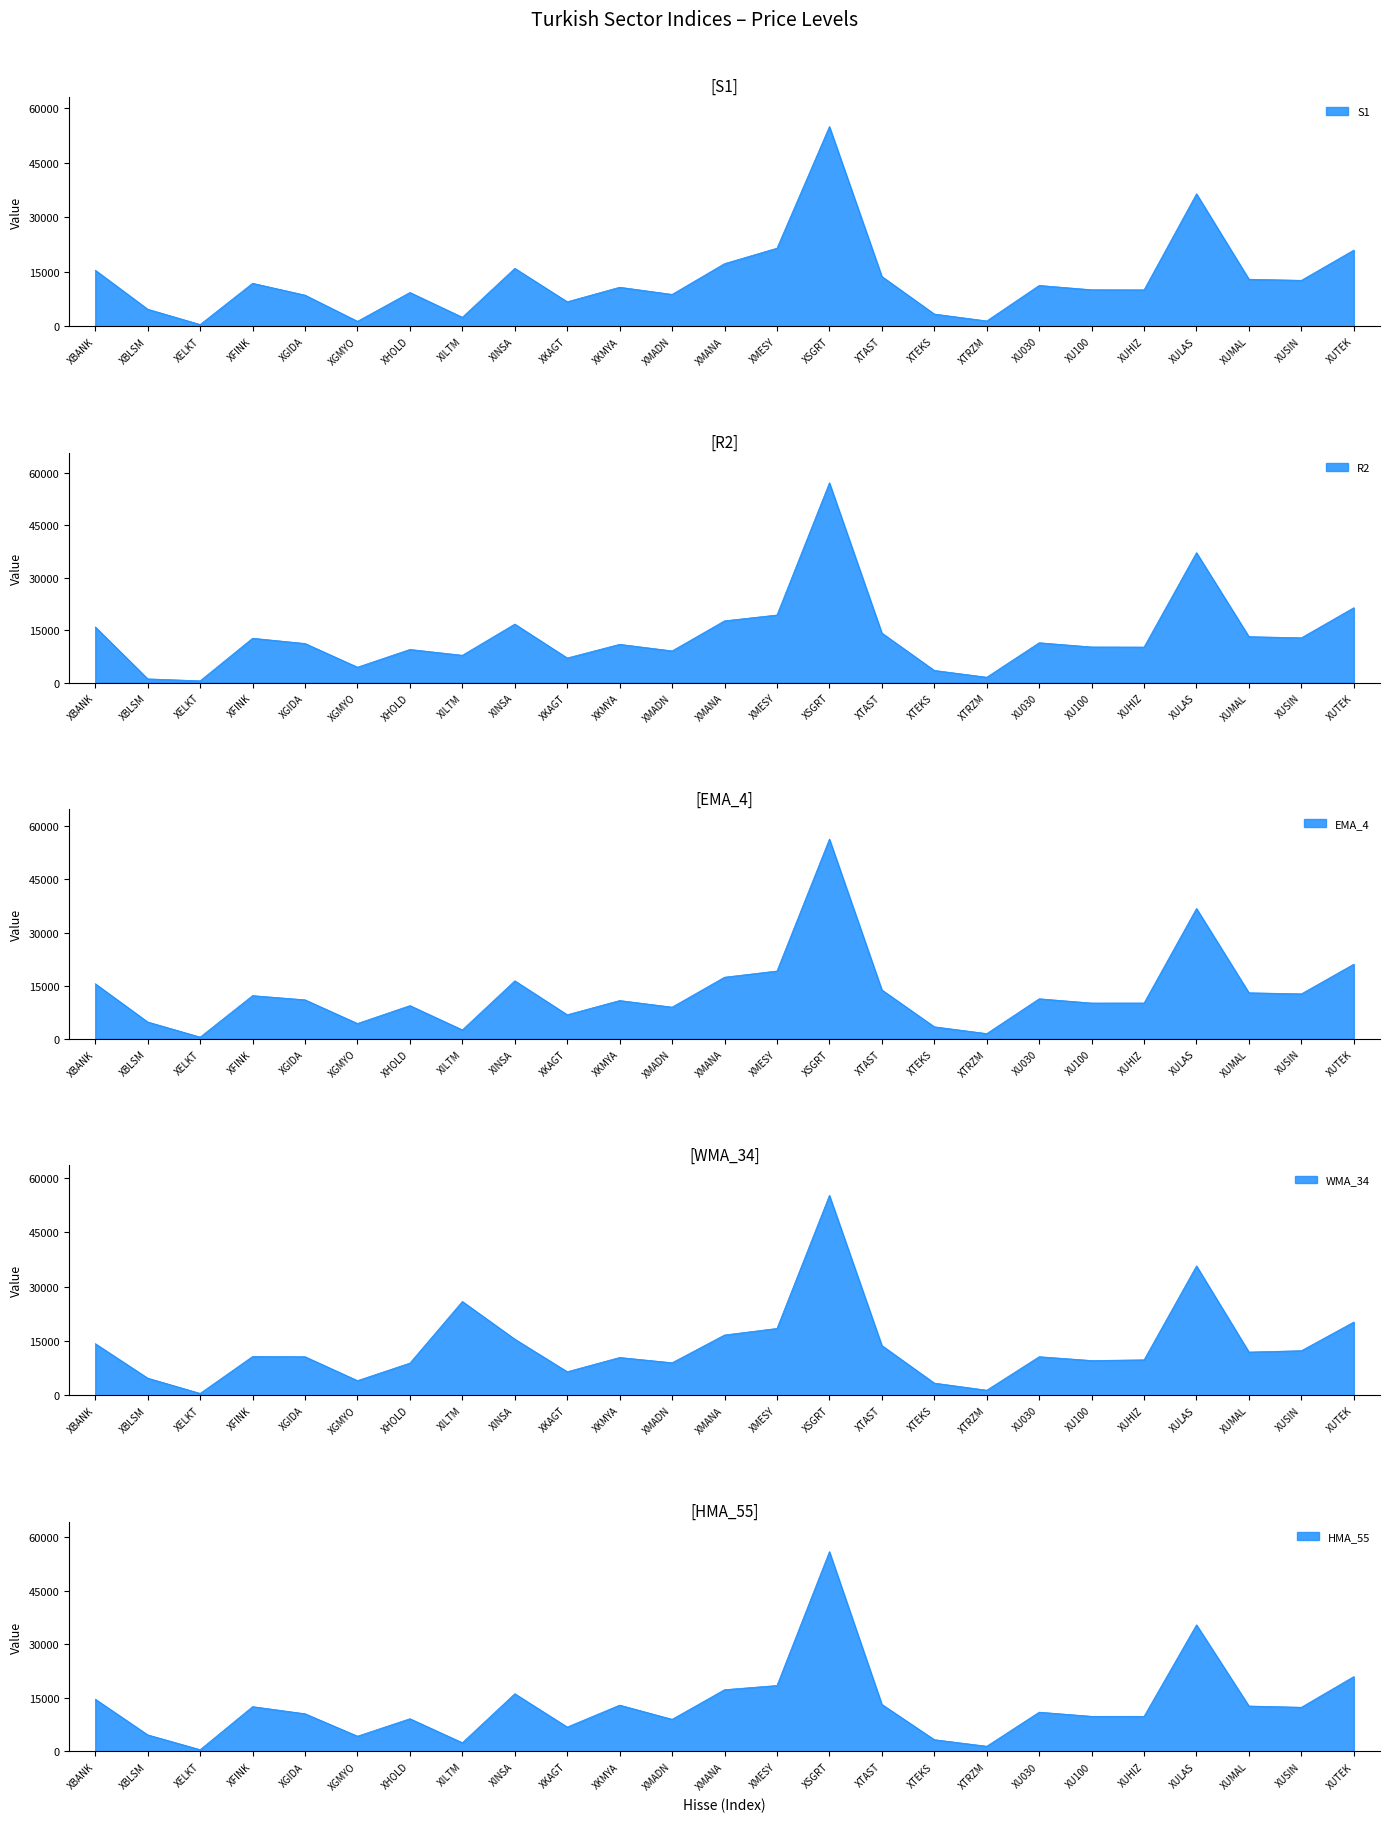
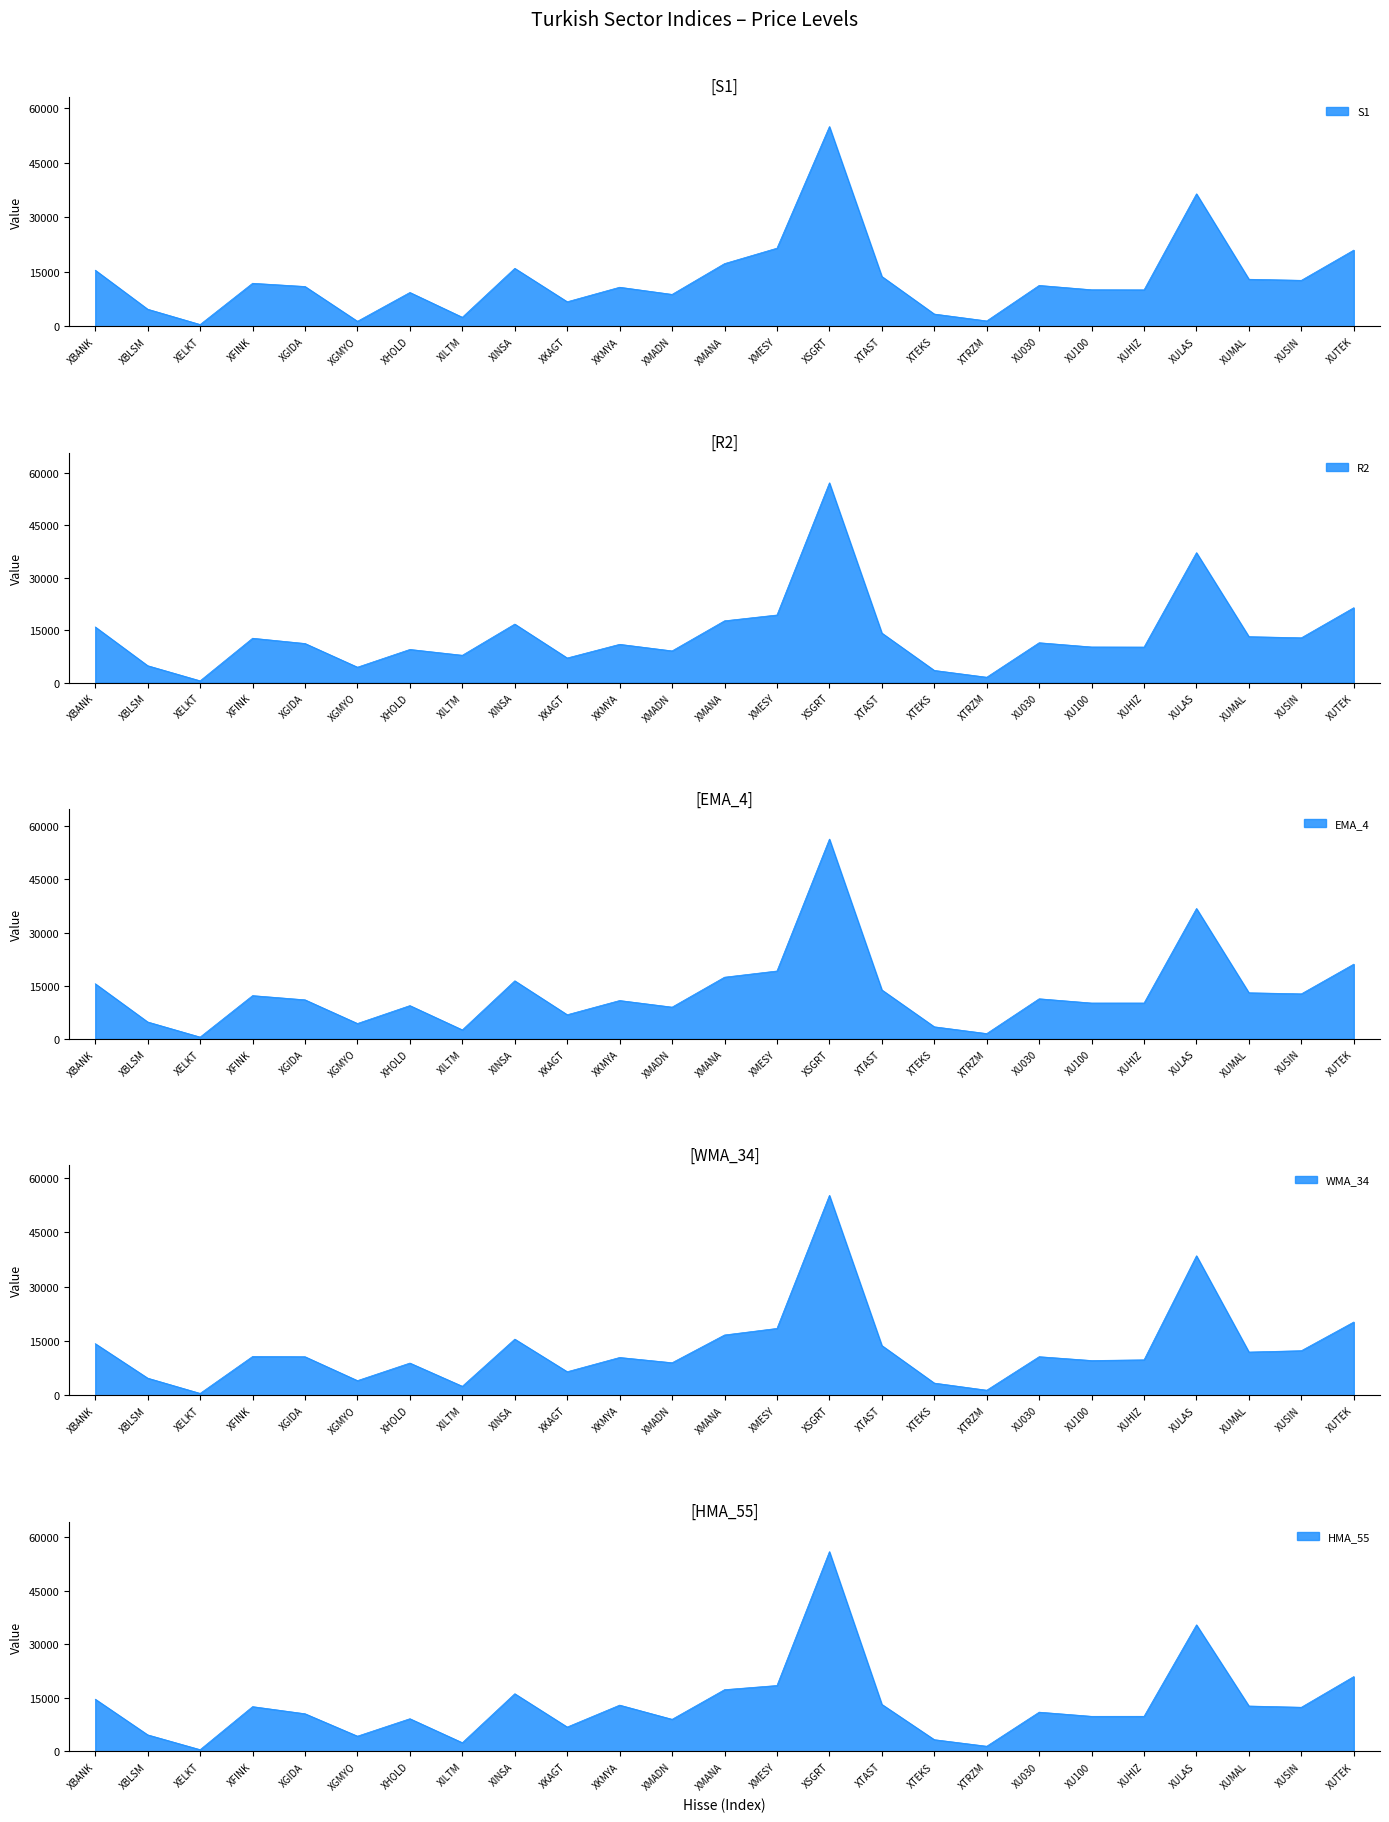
  {
    "[S1]": {
      "XBANK": 15000,
      "XBLSM": 5000,
      "XELKT": 1000,
      "XFINK": 12000,
-     "XGIDA": 9000,
+     "XGIDA": 11000,
      "XGMYO": 1000,
      "XHOLD": 9000,
      "XILTM": 3000,
      "XINSA": 16000,
      "XKAGT": 7000,
      "XKMYA": 11000,
      "XMADN": 9000,
      "XMANA": 17000,
      "XMESY": 21000,
      "XSGRT": 55000,
      "XTAST": 14000,
      "XTEKS": 3000,
      "XTRZM": 2000,
      "XU030": 11000,
      "XU100": 10000,
      "XUHIZ": 10000,
      "XULAS": 36000,
      "XUMAL": 13000,
      "XUSIN": 13000,
      "XUTEK": 21000
    },
    "[R2]": {
      "XBANK": 16000,
-     "XBLSM": 1000,
+     "XBLSM": 5000,
      "XELKT": 1000,
      "XFINK": 13000,
      "XGIDA": 11000,
      "XGMYO": 4000,
      "XHOLD": 10000,
      "XILTM": 8000,
      "XINSA": 17000,
      "XKAGT": 7000,
      "XKMYA": 11000,
      "XMADN": 9000,
      "XMANA": 18000,
      "XMESY": 19000,
      "XSGRT": 57000,
      "XTAST": 14000,
      "XTEKS": 4000,
      "XTRZM": 2000,
      "XU030": 11000,
      "XU100": 10000,
      "XUHIZ": 10000,
      "XULAS": 37000,
      "XUMAL": 13000,
      "XUSIN": 13000,
      "XUTEK": 21000
    },
    "[EMA_4]": {
      "XBANK": 16000,
      "XBLSM": 5000,
      "XELKT": 1000,
      "XFINK": 12000,
      "XGIDA": 11000,
      "XGMYO": 4000,
      "XHOLD": 9000,
      "XILTM": 3000,
      "XINSA": 16000,
      "XKAGT": 7000,
      "XKMYA": 11000,
      "XMADN": 9000,
      "XMANA": 17000,
      "XMESY": 19000,
      "XSGRT": 56000,
      "XTAST": 14000,
      "XTEKS": 3000,
      "XTRZM": 2000,
      "XU030": 11000,
      "XU100": 10000,
      "XUHIZ": 10000,
      "XULAS": 37000,
      "XUMAL": 13000,
      "XUSIN": 13000,
      "XUTEK": 21000
    },
    "[WMA_34]": {
      "XBANK": 14000,
      "XBLSM": 5000,
      "XELKT": 1000,
      "XFINK": 11000,
      "XGIDA": 11000,
      "XGMYO": 4000,
      "XHOLD": 9000,
-     "XILTM": 26000,
+     "XILTM": 2000,
      "XINSA": 16000,
      "XKAGT": 7000,
      "XKMYA": 10000,
      "XMADN": 9000,
      "XMANA": 17000,
      "XMESY": 18000,
      "XSGRT": 55000,
      "XTAST": 14000,
      "XTEKS": 3000,
      "XTRZM": 1000,
      "XU030": 11000,
      "XU100": 10000,
      "XUHIZ": 10000,
-     "XULAS": 36000,
+     "XULAS": 39000,
      "XUMAL": 12000,
      "XUSIN": 12000,
      "XUTEK": 20000
    },
    "[HMA_55]": {
      "XBANK": 15000,
      "XBLSM": 5000,
      "XELKT": 1000,
      "XFINK": 13000,
      "XGIDA": 11000,
      "XGMYO": 4000,
      "XHOLD": 9000,
      "XILTM": 2000,
      "XINSA": 16000,
      "XKAGT": 7000,
      "XKMYA": 13000,
      "XMADN": 9000,
      "XMANA": 17000,
      "XMESY": 18000,
      "XSGRT": 56000,
      "XTAST": 13000,
      "XTEKS": 3000,
      "XTRZM": 1000,
      "XU030": 11000,
      "XU100": 10000,
      "XUHIZ": 10000,
      "XULAS": 35000,
      "XUMAL": 13000,
      "XUSIN": 12000,
      "XUTEK": 21000
    }
  }
